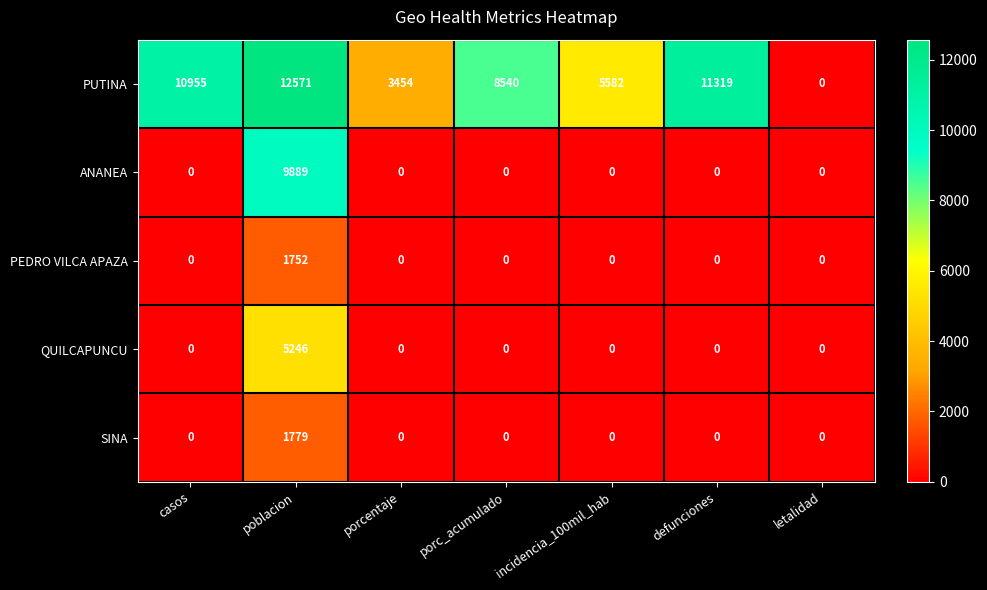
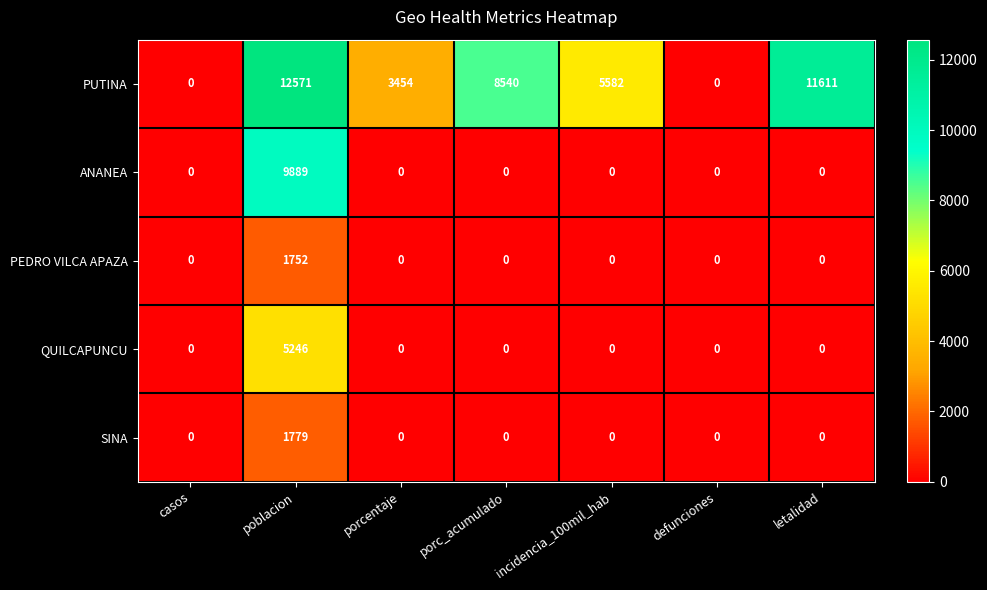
  {
    "PUTINA": {
-     "casos": 10955,
+     "casos": 0,
      "poblacion": 12571,
      "porcentaje": 3454,
      "porc_acumulado": 8540,
      "incidencia_100mil_hab": 5582,
-     "defunciones": 11319,
-     "letalidad": 0
+     "defunciones": 0,
+     "letalidad": 11611
    },
    "ANANEA": {
      "casos": 0,
      "poblacion": 9889,
      "porcentaje": 0,
      "porc_acumulado": 0,
      "incidencia_100mil_hab": 0,
      "defunciones": 0,
      "letalidad": 0
    },
    "PEDRO VILCA APAZA": {
      "casos": 0,
      "poblacion": 1752,
      "porcentaje": 0,
      "porc_acumulado": 0,
      "incidencia_100mil_hab": 0,
      "defunciones": 0,
      "letalidad": 0
    },
    "QUILCAPUNCU": {
      "casos": 0,
      "poblacion": 5246,
      "porcentaje": 0,
      "porc_acumulado": 0,
      "incidencia_100mil_hab": 0,
      "defunciones": 0,
      "letalidad": 0
    },
    "SINA": {
      "casos": 0,
      "poblacion": 1779,
      "porcentaje": 0,
      "porc_acumulado": 0,
      "incidencia_100mil_hab": 0,
      "defunciones": 0,
      "letalidad": 0
    }
  }
